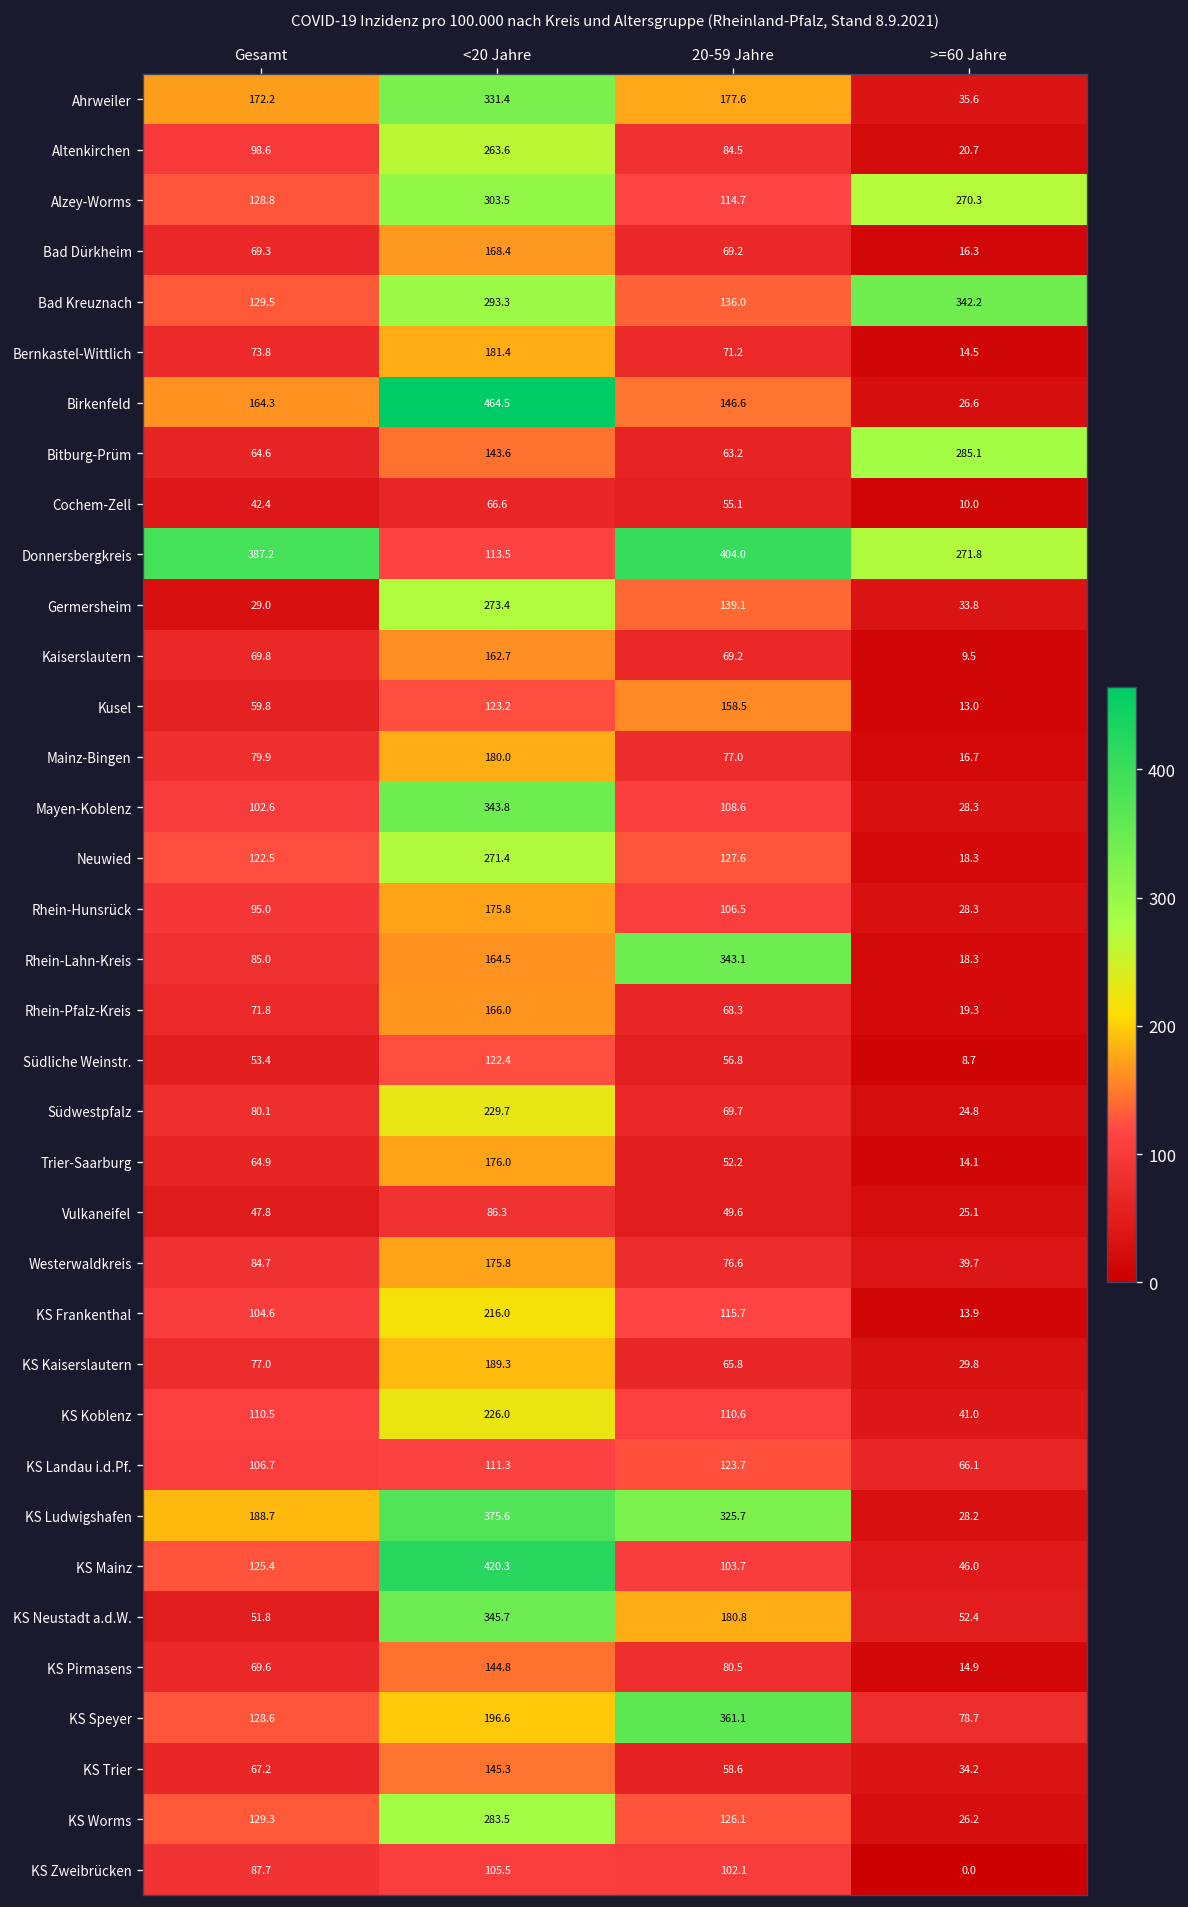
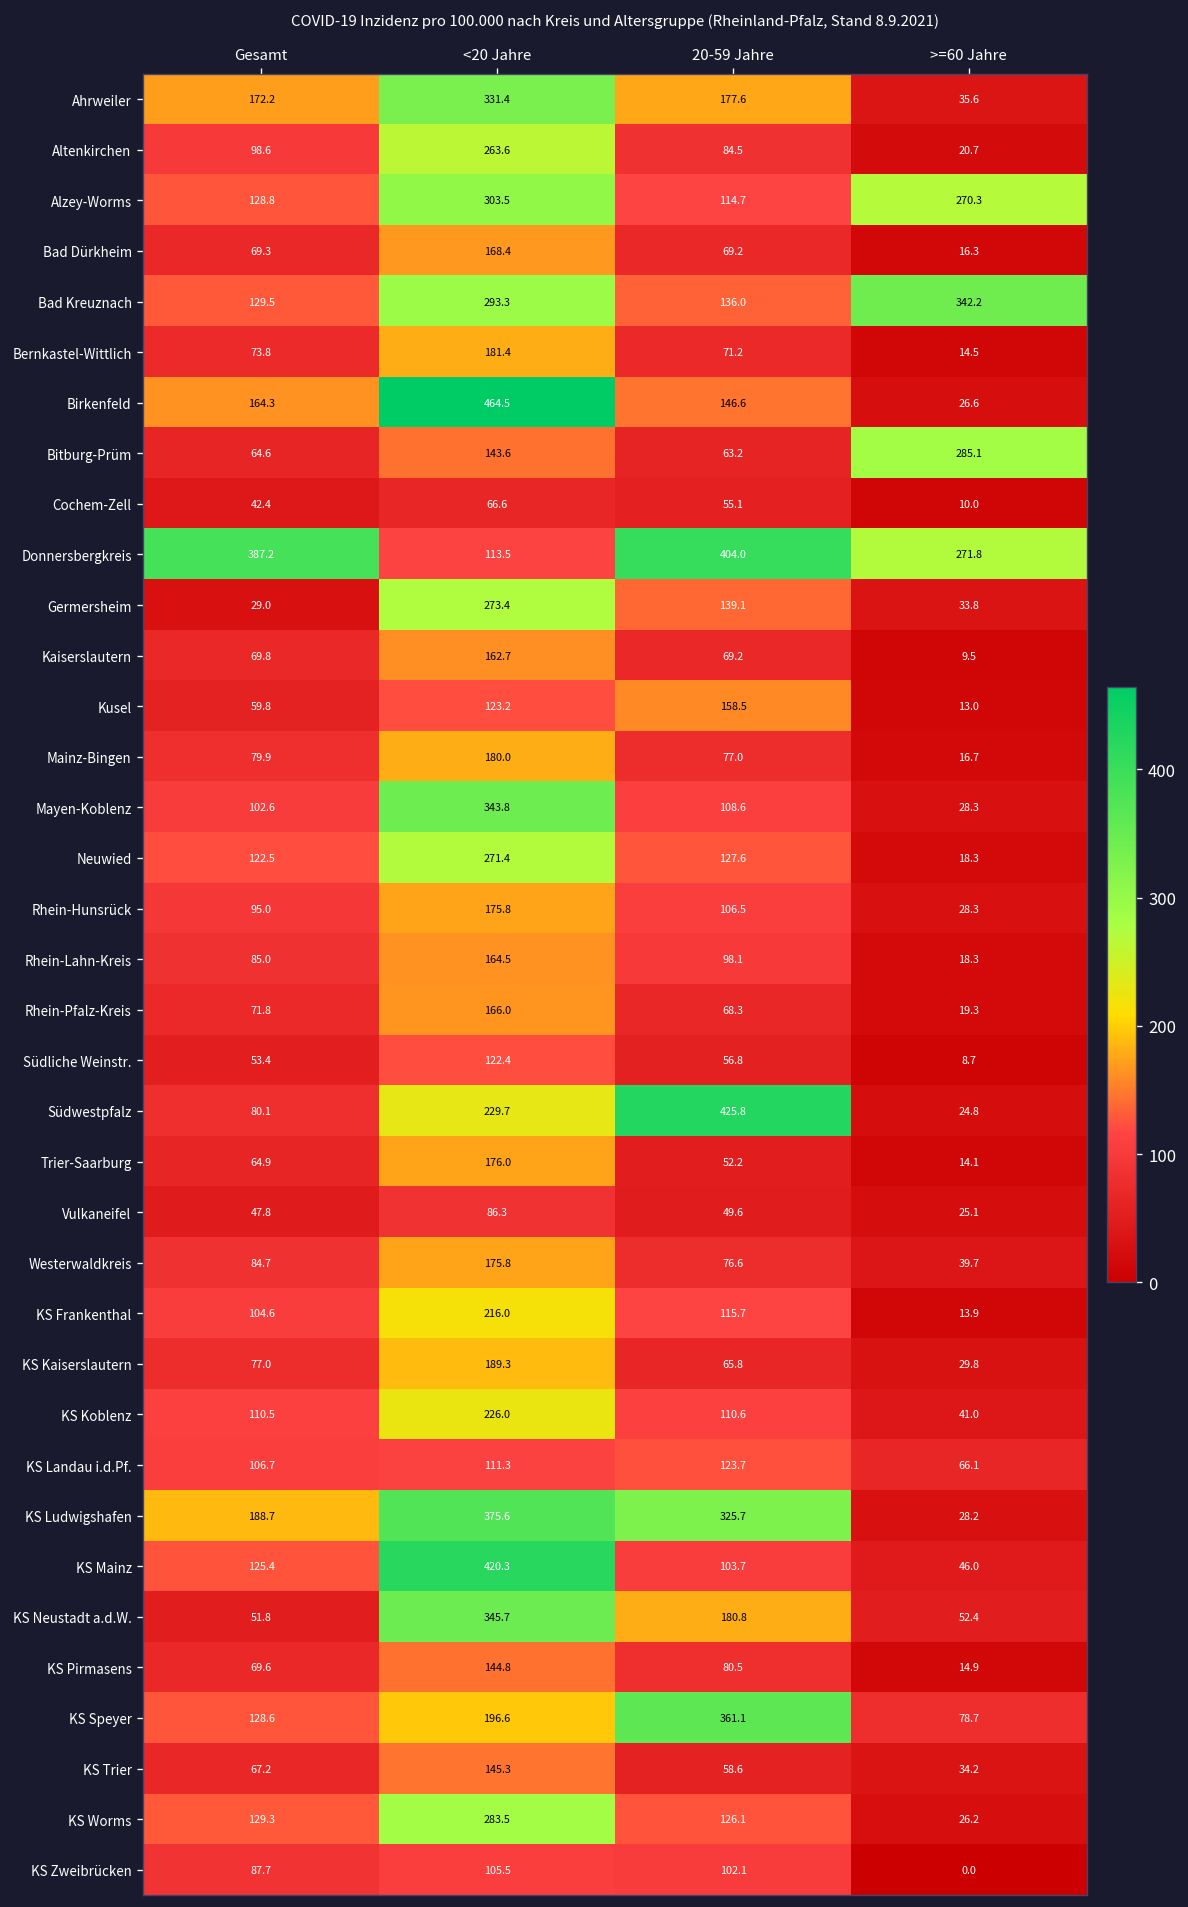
  {
    "Ahrweiler": {
      "Gesamt": 172.2,
      "<20 Jahre": 331.4,
      "20-59 Jahre": 177.6,
      ">=60 Jahre": 35.6
    },
    "Altenkirchen": {
      "Gesamt": 98.6,
      "<20 Jahre": 263.6,
      "20-59 Jahre": 84.5,
      ">=60 Jahre": 20.7
    },
    "Alzey-Worms": {
      "Gesamt": 128.8,
      "<20 Jahre": 303.5,
      "20-59 Jahre": 114.7,
      ">=60 Jahre": 270.3
    },
    "Bad Dürkheim": {
      "Gesamt": 69.3,
      "<20 Jahre": 168.4,
      "20-59 Jahre": 69.2,
      ">=60 Jahre": 16.3
    },
    "Bad Kreuznach": {
      "Gesamt": 129.5,
      "<20 Jahre": 293.3,
      "20-59 Jahre": 136.0,
      ">=60 Jahre": 342.2
    },
    "Bernkastel-Wittlich": {
      "Gesamt": 73.8,
      "<20 Jahre": 181.4,
      "20-59 Jahre": 71.2,
      ">=60 Jahre": 14.5
    },
    "Birkenfeld": {
      "Gesamt": 164.3,
      "<20 Jahre": 464.5,
      "20-59 Jahre": 146.6,
      ">=60 Jahre": 26.6
    },
    "Bitburg-Prüm": {
      "Gesamt": 64.6,
      "<20 Jahre": 143.6,
      "20-59 Jahre": 63.2,
      ">=60 Jahre": 285.1
    },
    "Cochem-Zell": {
      "Gesamt": 42.4,
      "<20 Jahre": 66.6,
      "20-59 Jahre": 55.1,
      ">=60 Jahre": 10.0
    },
    "Donnersbergkreis": {
      "Gesamt": 387.2,
      "<20 Jahre": 113.5,
      "20-59 Jahre": 404.0,
      ">=60 Jahre": 271.8
    },
    "Germersheim": {
      "Gesamt": 29.0,
      "<20 Jahre": 273.4,
      "20-59 Jahre": 139.1,
      ">=60 Jahre": 33.8
    },
    "Kaiserslautern": {
      "Gesamt": 69.8,
      "<20 Jahre": 162.7,
      "20-59 Jahre": 69.2,
      ">=60 Jahre": 9.5
    },
    "Kusel": {
      "Gesamt": 59.8,
      "<20 Jahre": 123.2,
      "20-59 Jahre": 158.5,
      ">=60 Jahre": 13.0
    },
    "Mainz-Bingen": {
      "Gesamt": 79.9,
      "<20 Jahre": 180.0,
      "20-59 Jahre": 77.0,
      ">=60 Jahre": 16.7
    },
    "Mayen-Koblenz": {
      "Gesamt": 102.6,
      "<20 Jahre": 343.8,
      "20-59 Jahre": 108.6,
      ">=60 Jahre": 28.3
    },
    "Neuwied": {
      "Gesamt": 122.5,
      "<20 Jahre": 271.4,
      "20-59 Jahre": 127.6,
      ">=60 Jahre": 18.3
    },
    "Rhein-Hunsrück": {
      "Gesamt": 95.0,
      "<20 Jahre": 175.8,
      "20-59 Jahre": 106.5,
      ">=60 Jahre": 28.3
    },
    "Rhein-Lahn-Kreis": {
      "Gesamt": 85.0,
      "<20 Jahre": 164.5,
-     "20-59 Jahre": 343.1,
+     "20-59 Jahre": 98.1,
      ">=60 Jahre": 18.3
    },
    "Rhein-Pfalz-Kreis": {
      "Gesamt": 71.8,
      "<20 Jahre": 166.0,
      "20-59 Jahre": 68.3,
      ">=60 Jahre": 19.3
    },
    "Südliche Weinstr.": {
      "Gesamt": 53.4,
      "<20 Jahre": 122.4,
      "20-59 Jahre": 56.8,
      ">=60 Jahre": 8.7
    },
    "Südwestpfalz": {
      "Gesamt": 80.1,
      "<20 Jahre": 229.7,
-     "20-59 Jahre": 69.7,
+     "20-59 Jahre": 425.8,
      ">=60 Jahre": 24.8
    },
    "Trier-Saarburg": {
      "Gesamt": 64.9,
      "<20 Jahre": 176.0,
      "20-59 Jahre": 52.2,
      ">=60 Jahre": 14.1
    },
    "Vulkaneifel": {
      "Gesamt": 47.8,
      "<20 Jahre": 86.3,
      "20-59 Jahre": 49.6,
      ">=60 Jahre": 25.1
    },
    "Westerwaldkreis": {
      "Gesamt": 84.7,
      "<20 Jahre": 175.8,
      "20-59 Jahre": 76.6,
      ">=60 Jahre": 39.7
    },
    "KS Frankenthal": {
      "Gesamt": 104.6,
      "<20 Jahre": 216.0,
      "20-59 Jahre": 115.7,
      ">=60 Jahre": 13.9
    },
    "KS Kaiserslautern": {
      "Gesamt": 77.0,
      "<20 Jahre": 189.3,
      "20-59 Jahre": 65.8,
      ">=60 Jahre": 29.8
    },
    "KS Koblenz": {
      "Gesamt": 110.5,
      "<20 Jahre": 226.0,
      "20-59 Jahre": 110.6,
      ">=60 Jahre": 41.0
    },
    "KS Landau i.d.Pf.": {
      "Gesamt": 106.7,
      "<20 Jahre": 111.3,
      "20-59 Jahre": 123.7,
      ">=60 Jahre": 66.1
    },
    "KS Ludwigshafen": {
      "Gesamt": 188.7,
      "<20 Jahre": 375.6,
      "20-59 Jahre": 325.7,
      ">=60 Jahre": 28.2
    },
    "KS Mainz": {
      "Gesamt": 125.4,
      "<20 Jahre": 420.3,
      "20-59 Jahre": 103.7,
      ">=60 Jahre": 46.0
    },
    "KS Neustadt a.d.W.": {
      "Gesamt": 51.8,
      "<20 Jahre": 345.7,
      "20-59 Jahre": 180.8,
      ">=60 Jahre": 52.4
    },
    "KS Pirmasens": {
      "Gesamt": 69.6,
      "<20 Jahre": 144.8,
      "20-59 Jahre": 80.5,
      ">=60 Jahre": 14.9
    },
    "KS Speyer": {
      "Gesamt": 128.6,
      "<20 Jahre": 196.6,
      "20-59 Jahre": 361.1,
      ">=60 Jahre": 78.7
    },
    "KS Trier": {
      "Gesamt": 67.2,
      "<20 Jahre": 145.3,
      "20-59 Jahre": 58.6,
      ">=60 Jahre": 34.2
    },
    "KS Worms": {
      "Gesamt": 129.3,
      "<20 Jahre": 283.5,
      "20-59 Jahre": 126.1,
      ">=60 Jahre": 26.2
    },
    "KS Zweibrücken": {
      "Gesamt": 87.7,
      "<20 Jahre": 105.5,
      "20-59 Jahre": 102.1,
      ">=60 Jahre": 0.0
    }
  }
